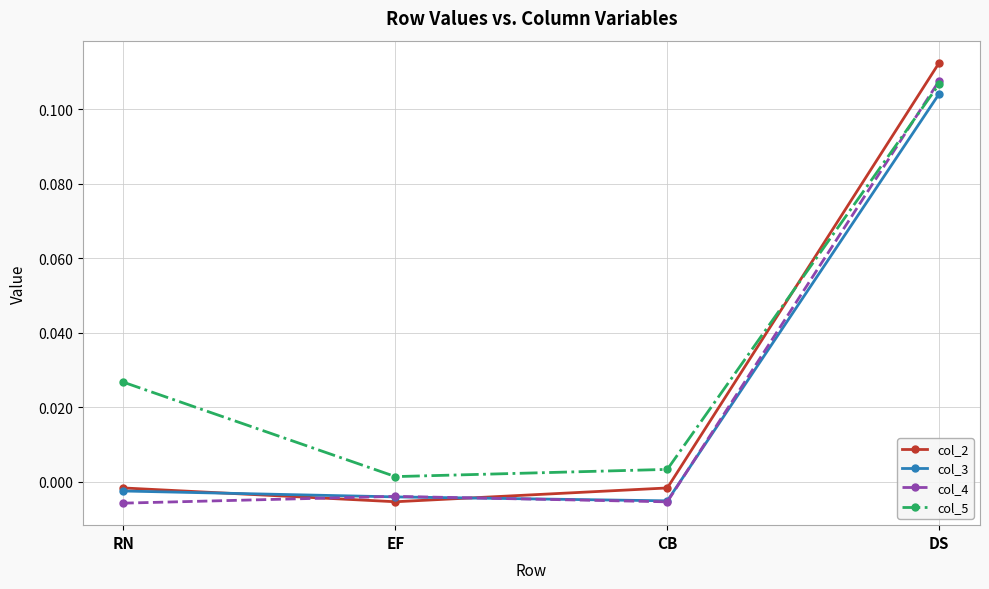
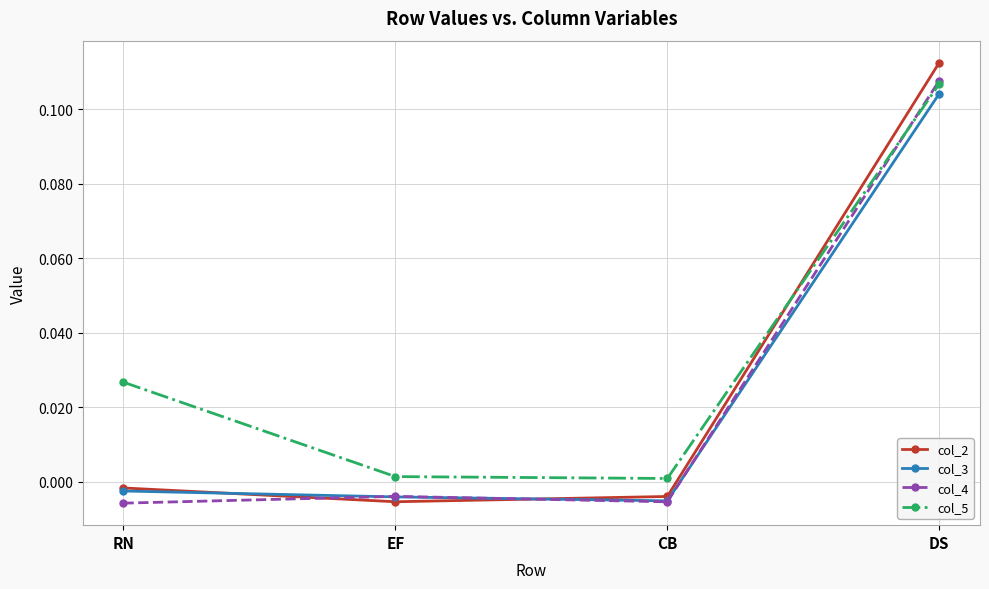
  {
    "col_2": {
      "RN": -0.002,
      "EF": -0.005,
-     "CB": -0.002,
+     "CB": -0.004,
      "DS": 0.113
    },
    "col_3": {
      "RN": -0.002,
      "DS": 0.104
    },
    "col_4": {
      "RN": -0.006,
      "DS": 0.108
    },
    "col_5": {
      "RN": 0.027,
      "EF": 0.001,
-     "CB": 0.003,
+     "CB": 0.001,
      "DS": 0.107
    }
  }
